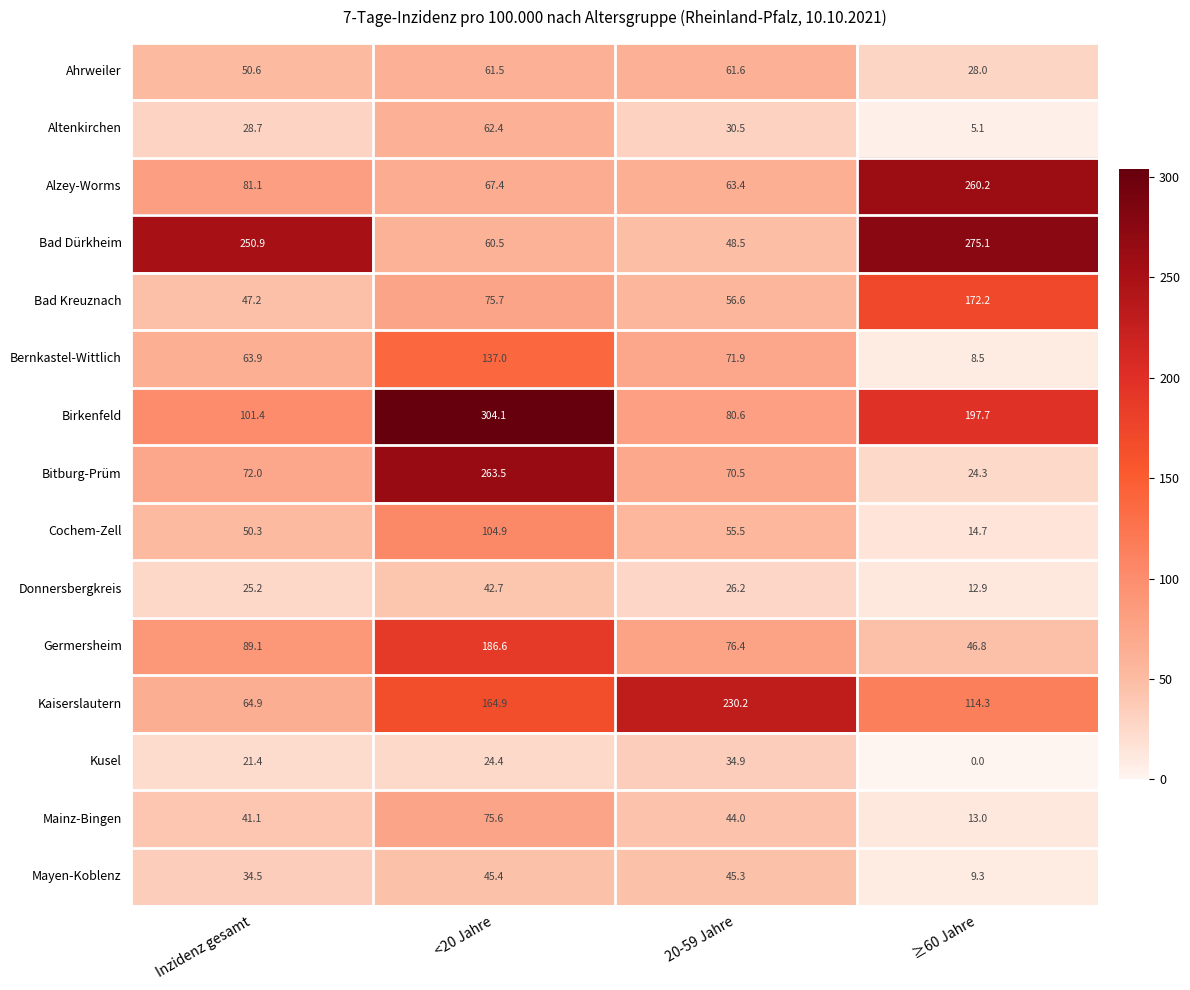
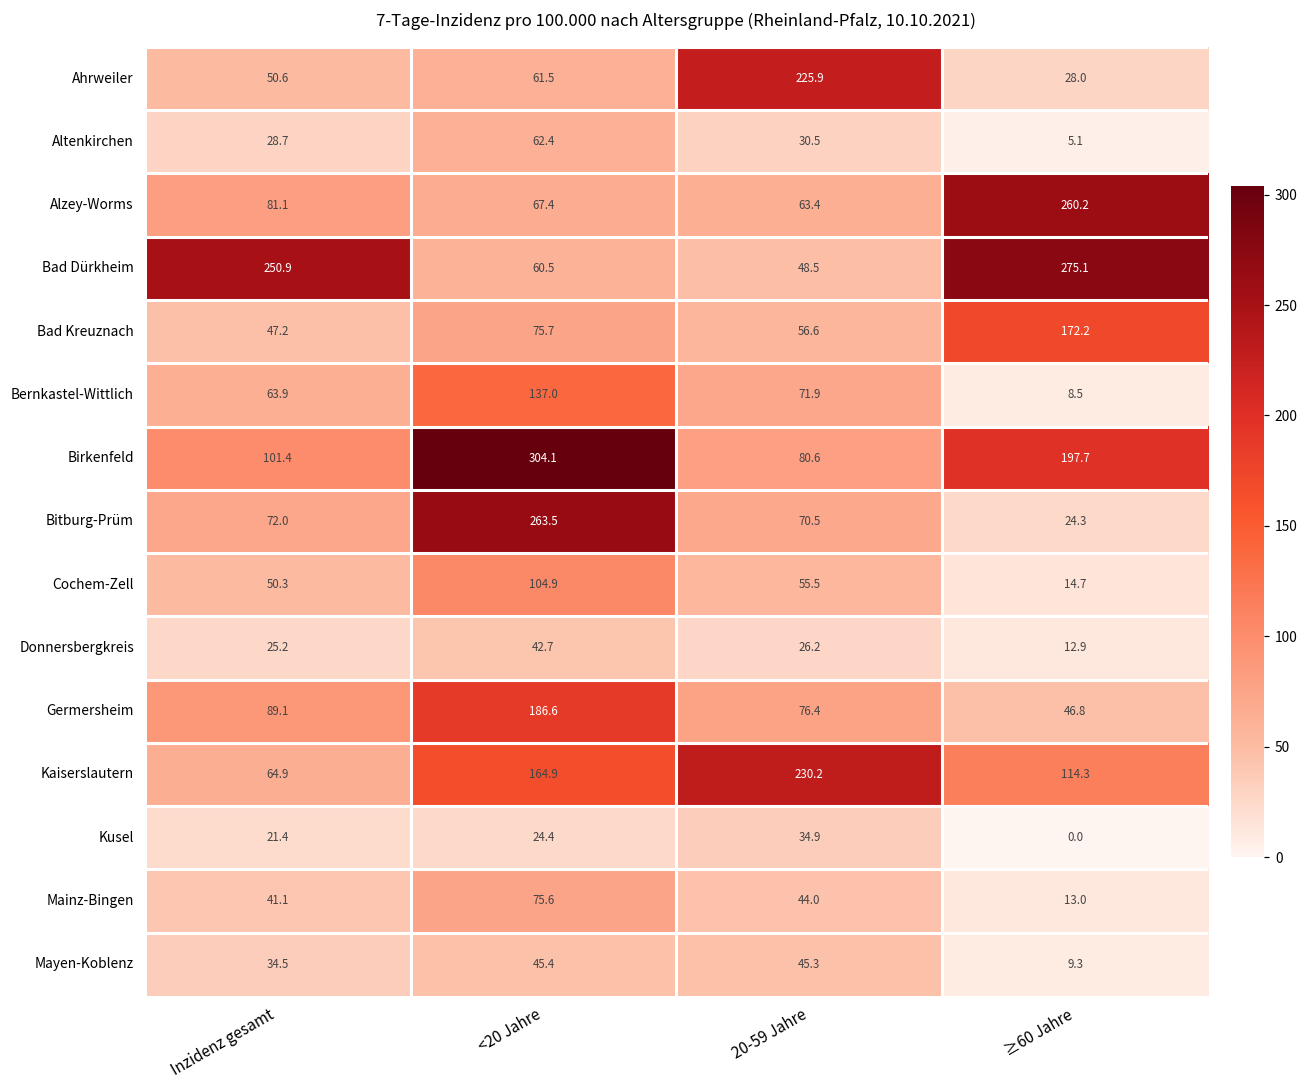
  {
    "Ahrweiler": {
      "Inzidenz gesamt": 50.6,
      "<20 Jahre": 61.5,
-     "20-59 Jahre": 61.6,
+     "20-59 Jahre": 225.9,
      "≥60 Jahre": 28.0
    },
    "Altenkirchen": {
      "Inzidenz gesamt": 28.7,
      "<20 Jahre": 62.4,
      "20-59 Jahre": 30.5,
      "≥60 Jahre": 5.1
    },
    "Alzey-Worms": {
      "Inzidenz gesamt": 81.1,
      "<20 Jahre": 67.4,
      "20-59 Jahre": 63.4,
      "≥60 Jahre": 260.2
    },
    "Bad Dürkheim": {
      "Inzidenz gesamt": 250.9,
      "<20 Jahre": 60.5,
      "20-59 Jahre": 48.5,
      "≥60 Jahre": 275.1
    },
    "Bad Kreuznach": {
      "Inzidenz gesamt": 47.2,
      "<20 Jahre": 75.7,
      "20-59 Jahre": 56.6,
      "≥60 Jahre": 172.2
    },
    "Bernkastel-Wittlich": {
      "Inzidenz gesamt": 63.9,
      "<20 Jahre": 137.0,
      "20-59 Jahre": 71.9,
      "≥60 Jahre": 8.5
    },
    "Birkenfeld": {
      "Inzidenz gesamt": 101.4,
      "<20 Jahre": 304.1,
      "20-59 Jahre": 80.6,
      "≥60 Jahre": 197.7
    },
    "Bitburg-Prüm": {
      "Inzidenz gesamt": 72.0,
      "<20 Jahre": 263.5,
      "20-59 Jahre": 70.5,
      "≥60 Jahre": 24.3
    },
    "Cochem-Zell": {
      "Inzidenz gesamt": 50.3,
      "<20 Jahre": 104.9,
      "20-59 Jahre": 55.5,
      "≥60 Jahre": 14.7
    },
    "Donnersbergkreis": {
      "Inzidenz gesamt": 25.2,
      "<20 Jahre": 42.7,
      "20-59 Jahre": 26.2,
      "≥60 Jahre": 12.9
    },
    "Germersheim": {
      "Inzidenz gesamt": 89.1,
      "<20 Jahre": 186.6,
      "20-59 Jahre": 76.4,
      "≥60 Jahre": 46.8
    },
    "Kaiserslautern": {
      "Inzidenz gesamt": 64.9,
      "<20 Jahre": 164.9,
      "20-59 Jahre": 230.2,
      "≥60 Jahre": 114.3
    },
    "Kusel": {
      "Inzidenz gesamt": 21.4,
      "<20 Jahre": 24.4,
      "20-59 Jahre": 34.9,
      "≥60 Jahre": 0.0
    },
    "Mainz-Bingen": {
      "Inzidenz gesamt": 41.1,
      "<20 Jahre": 75.6,
      "20-59 Jahre": 44.0,
      "≥60 Jahre": 13.0
    },
    "Mayen-Koblenz": {
      "Inzidenz gesamt": 34.5,
      "<20 Jahre": 45.4,
      "20-59 Jahre": 45.3,
      "≥60 Jahre": 9.3
    }
  }
